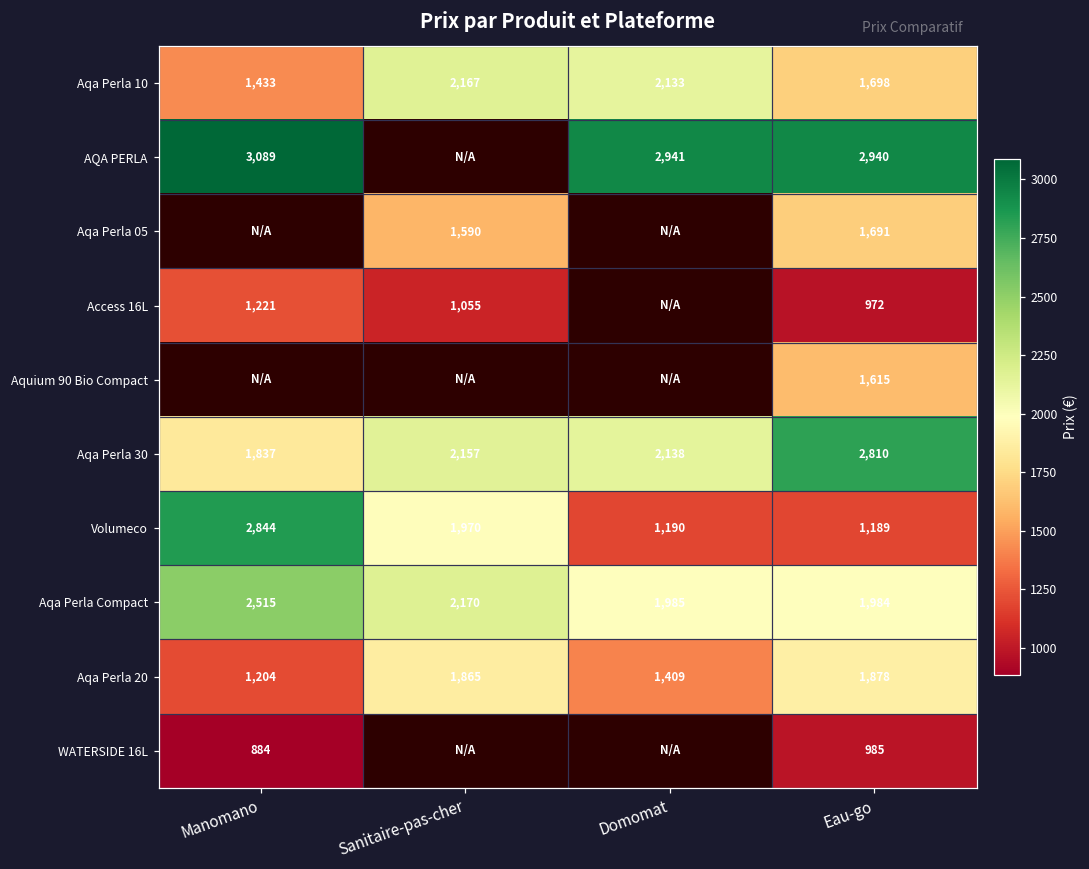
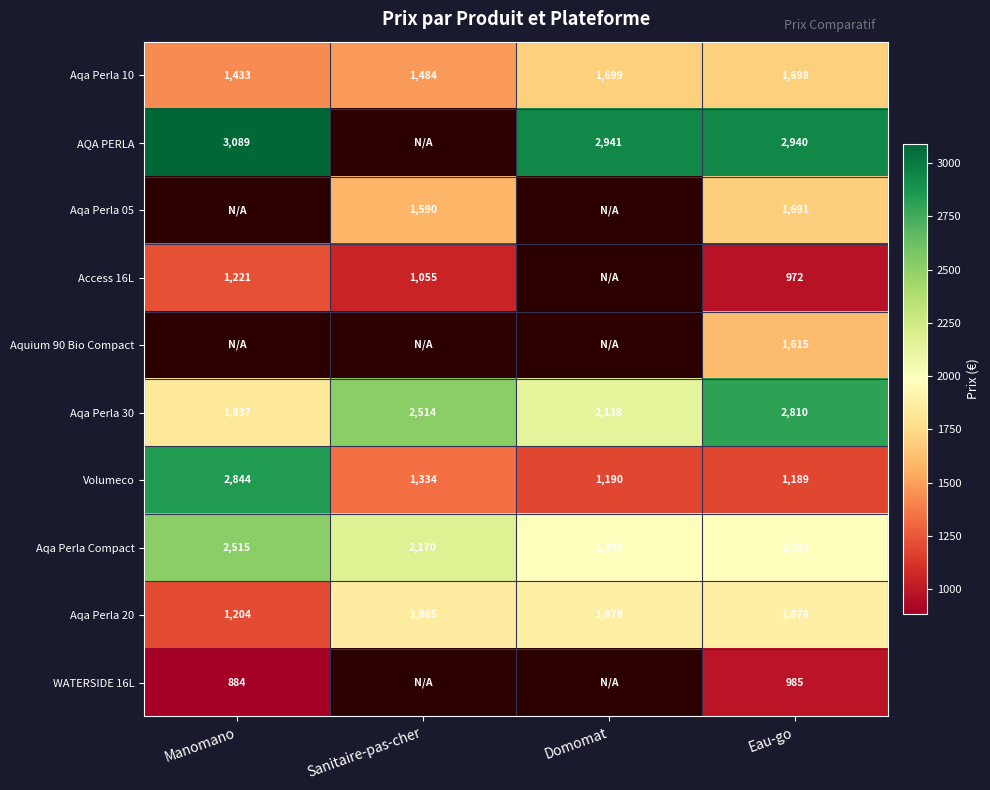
  {
    "Aqa Perla 10": {
      "Manomano": "1,433",
-     "Sanitaire-pas-cher": "2,167",
-     "Domomat": "2,133",
+     "Sanitaire-pas-cher": "1,484",
+     "Domomat": "1,699",
      "Eau-go": "1,698"
    },
    "AQA PERLA": {
      "Manomano": "3,089",
      "Domomat": "2,941",
      "Eau-go": "2,940"
    },
    "Aqa Perla 05": {
      "Sanitaire-pas-cher": "1,590",
      "Eau-go": "1,691"
    },
    "Access 16L": {
      "Manomano": "1,221",
      "Sanitaire-pas-cher": "1,055",
      "Eau-go": "972"
    },
    "Aquium 90 Bio Compact": {
      "Eau-go": "1,615"
    },
    "Aqa Perla 30": {
      "Manomano": "1,837",
-     "Sanitaire-pas-cher": "2,157",
+     "Sanitaire-pas-cher": "2,514",
      "Domomat": "2,138",
      "Eau-go": "2,810"
    },
    "Volumeco": {
      "Manomano": "2,844",
-     "Sanitaire-pas-cher": "1,970",
+     "Sanitaire-pas-cher": "1,334",
      "Domomat": "1,190",
      "Eau-go": "1,189"
    },
    "Aqa Perla Compact": {
      "Manomano": "2,515",
      "Sanitaire-pas-cher": "2,170",
      "Domomat": "1,985",
      "Eau-go": "1,984"
    },
    "Aqa Perla 20": {
      "Manomano": "1,204",
      "Sanitaire-pas-cher": "1,865",
-     "Domomat": "1,409",
+     "Domomat": "1,878",
      "Eau-go": "1,878"
    },
    "WATERSIDE 16L": {
      "Manomano": "884",
      "Eau-go": "985"
    }
  }
